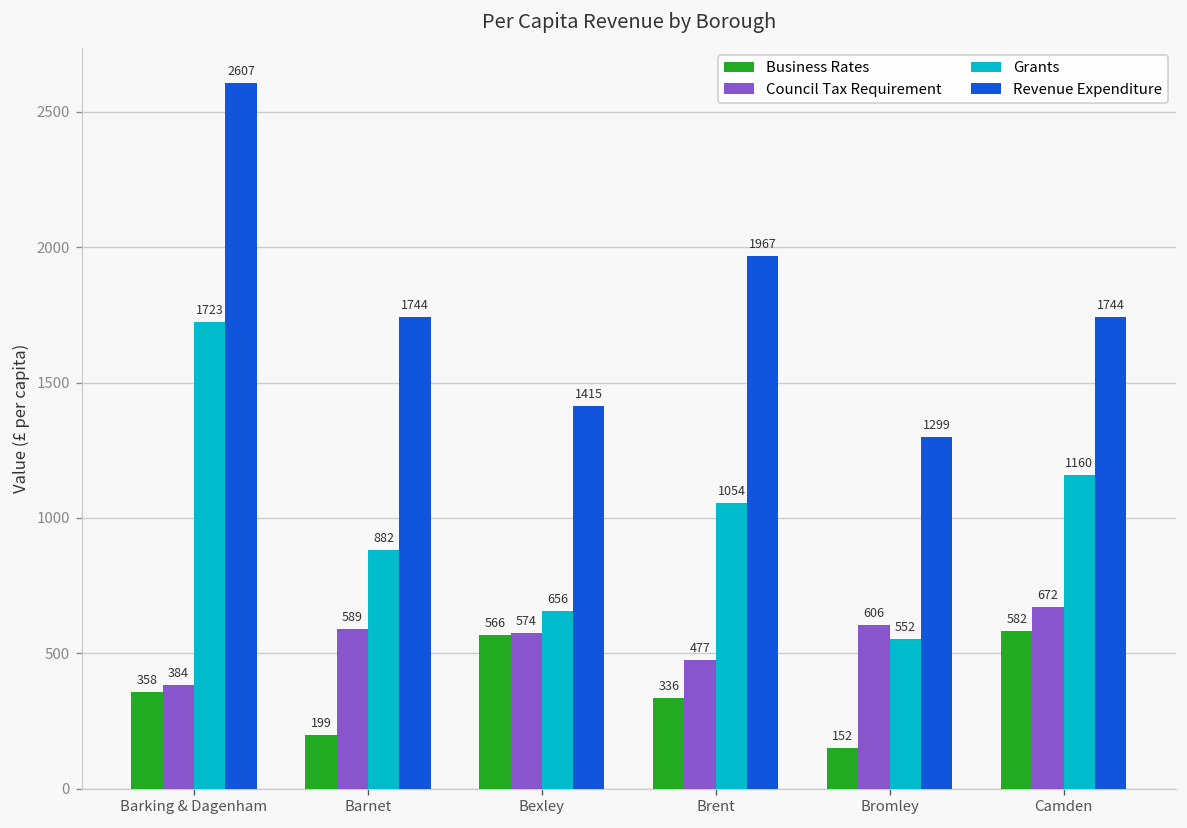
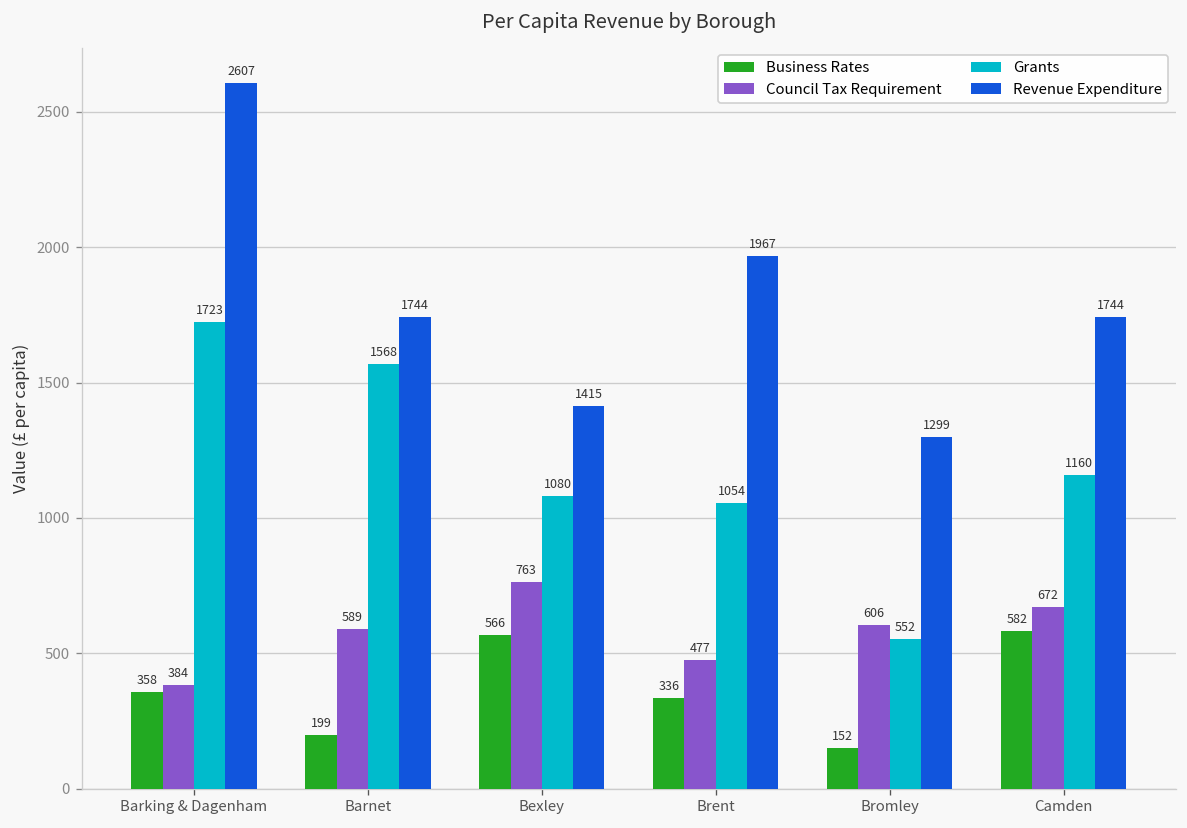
  {
    "Business Rates": {
      "Barking & Dagenham": 358,
      "Barnet": 199,
      "Bexley": 566,
      "Brent": 336,
      "Bromley": 152,
      "Camden": 582
    },
    "Council Tax Requirement": {
      "Barking & Dagenham": 384,
      "Barnet": 589,
-     "Bexley": 574,
+     "Bexley": 763,
      "Brent": 477,
      "Bromley": 606,
      "Camden": 672
    },
    "Grants": {
      "Barking & Dagenham": 1723,
-     "Barnet": 882,
-     "Bexley": 656,
+     "Barnet": 1568,
+     "Bexley": 1080,
      "Brent": 1054,
      "Bromley": 552,
      "Camden": 1160
    },
    "Revenue Expenditure": {
      "Barking & Dagenham": 2607,
      "Barnet": 1744,
      "Bexley": 1415,
      "Brent": 1967,
      "Bromley": 1299,
      "Camden": 1744
    }
  }
